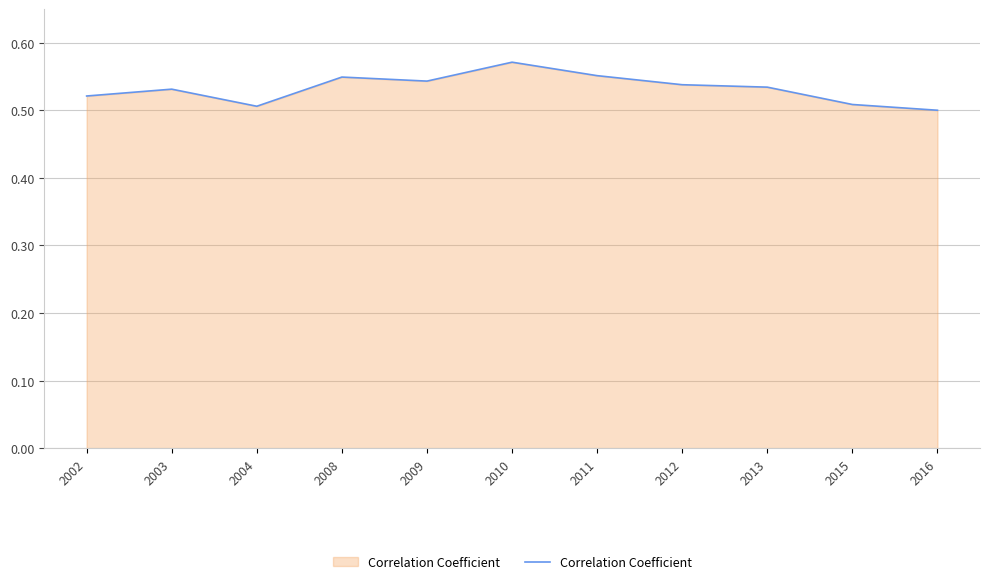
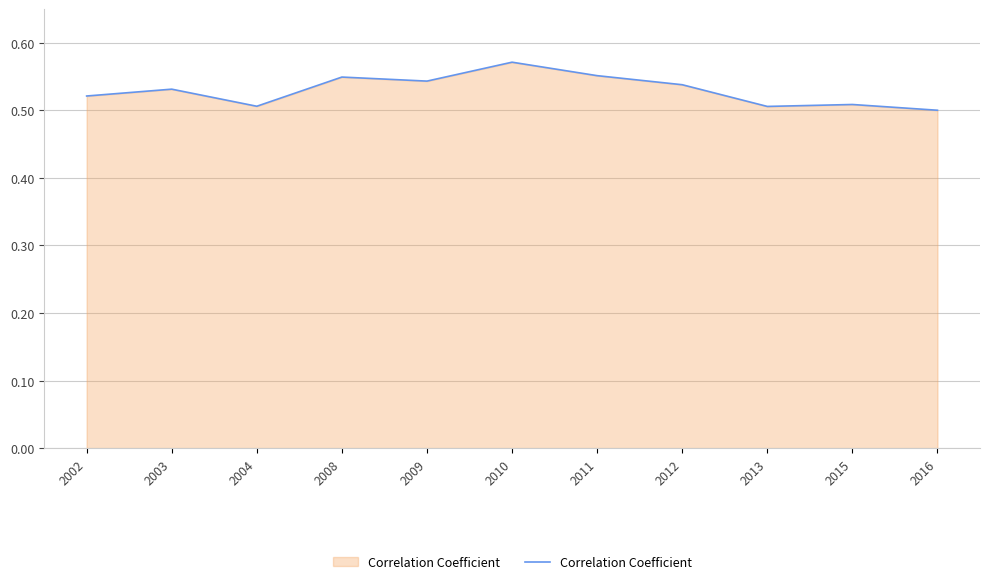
  {
    "2002": 0.52,
    "2003": 0.53,
    "2004": 0.51,
    "2008": 0.55,
    "2009": 0.54,
    "2010": 0.57,
    "2011": 0.55,
    "2012": 0.54,
-   "2013": 0.53,
+   "2013": 0.51,
    "2015": 0.51,
    "2016": 0.50
  }
